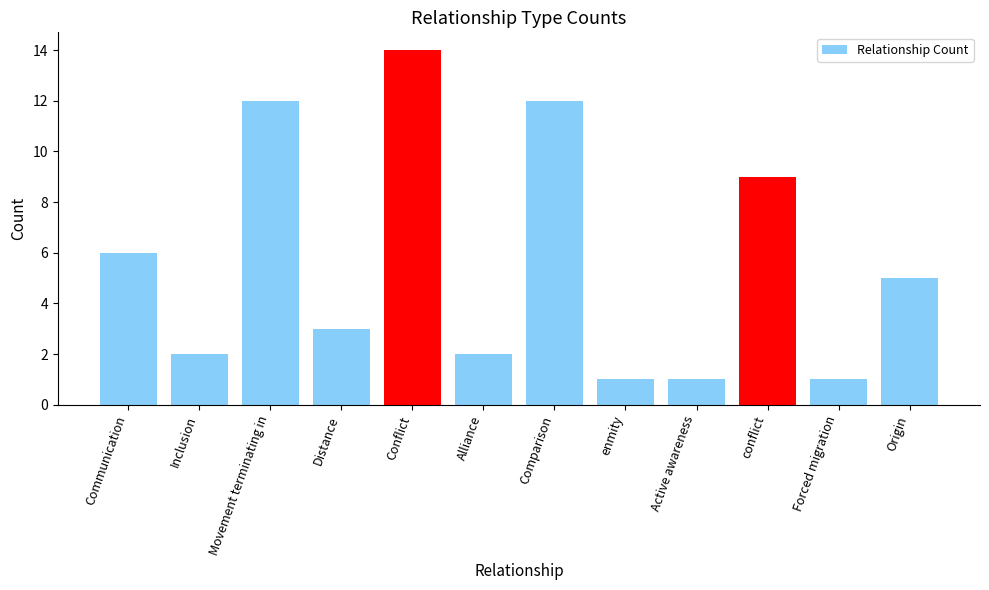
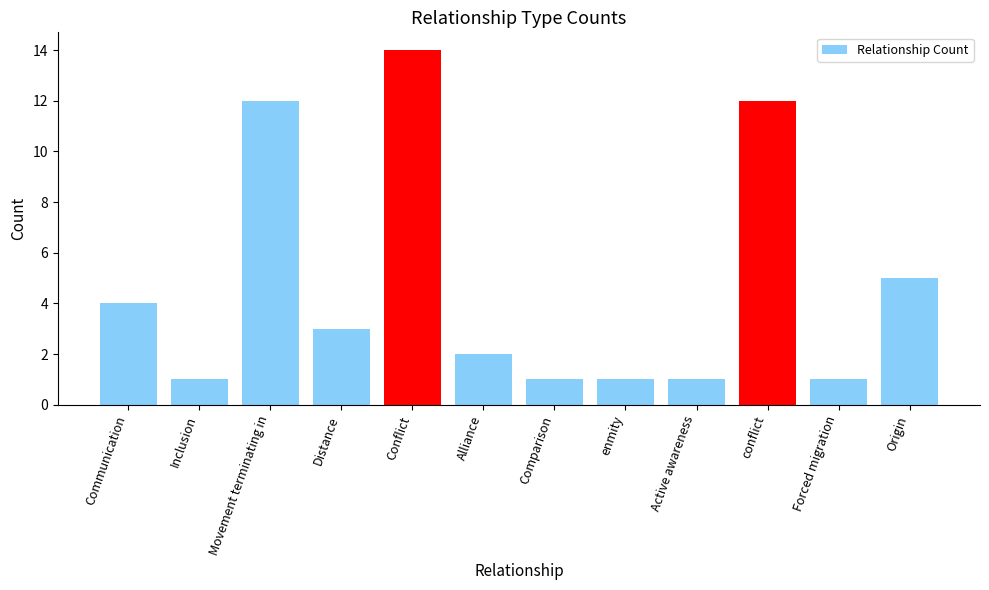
  {
-   "Communication": 6,
-   "Inclusion": 2,
+   "Communication": 4,
+   "Inclusion": 1,
    "Movement terminating in": 12,
    "Distance": 3,
    "Conflict": 14,
    "Alliance": 2,
-   "Comparison": 12,
+   "Comparison": 1,
    "enmity": 1,
    "Active awareness": 1,
-   "conflict": 9,
+   "conflict": 12,
    "Forced migration": 1,
    "Origin": 5
  }
